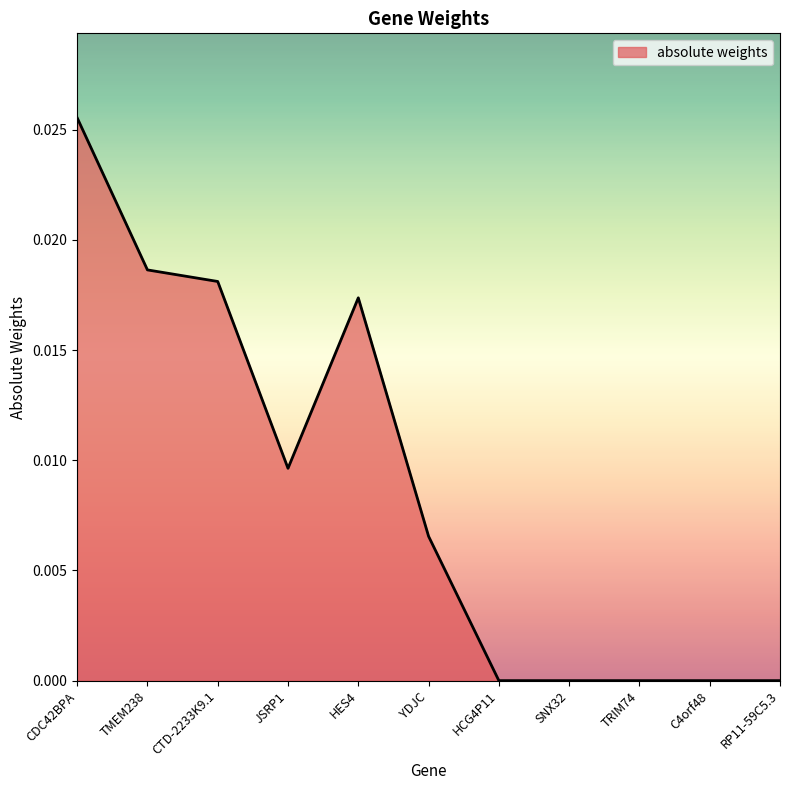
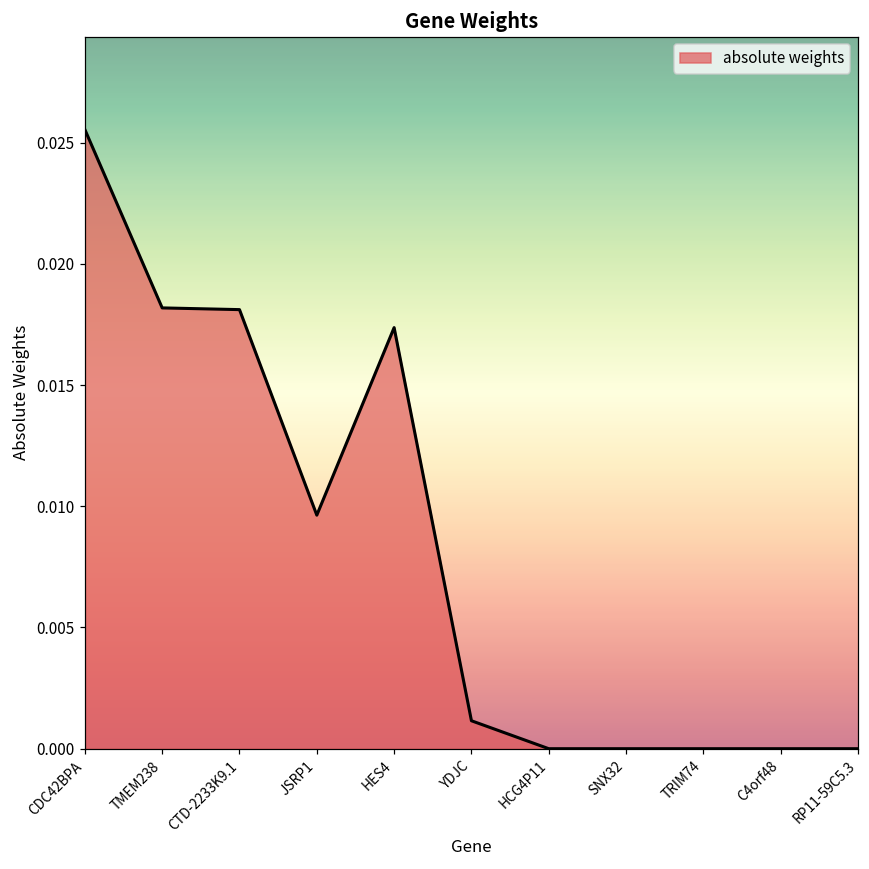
  {
    "CDC42BPA": 0.0255,
-   "TMEM238": 0.0186,
+   "TMEM238": 0.0182,
    "CTD-2233K9.1": 0.0181,
    "JSRP1": 0.0096,
    "HES4": 0.0174,
-   "YDJC": 0.0065,
+   "YDJC": 0.0012,
    "HCG4P11": 0.0000,
    "SNX32": 0.0000,
    "TRIM74": 0.0000,
    "C4orf48": 0.0000,
    "RP11-59C5.3": 0.0000
  }
